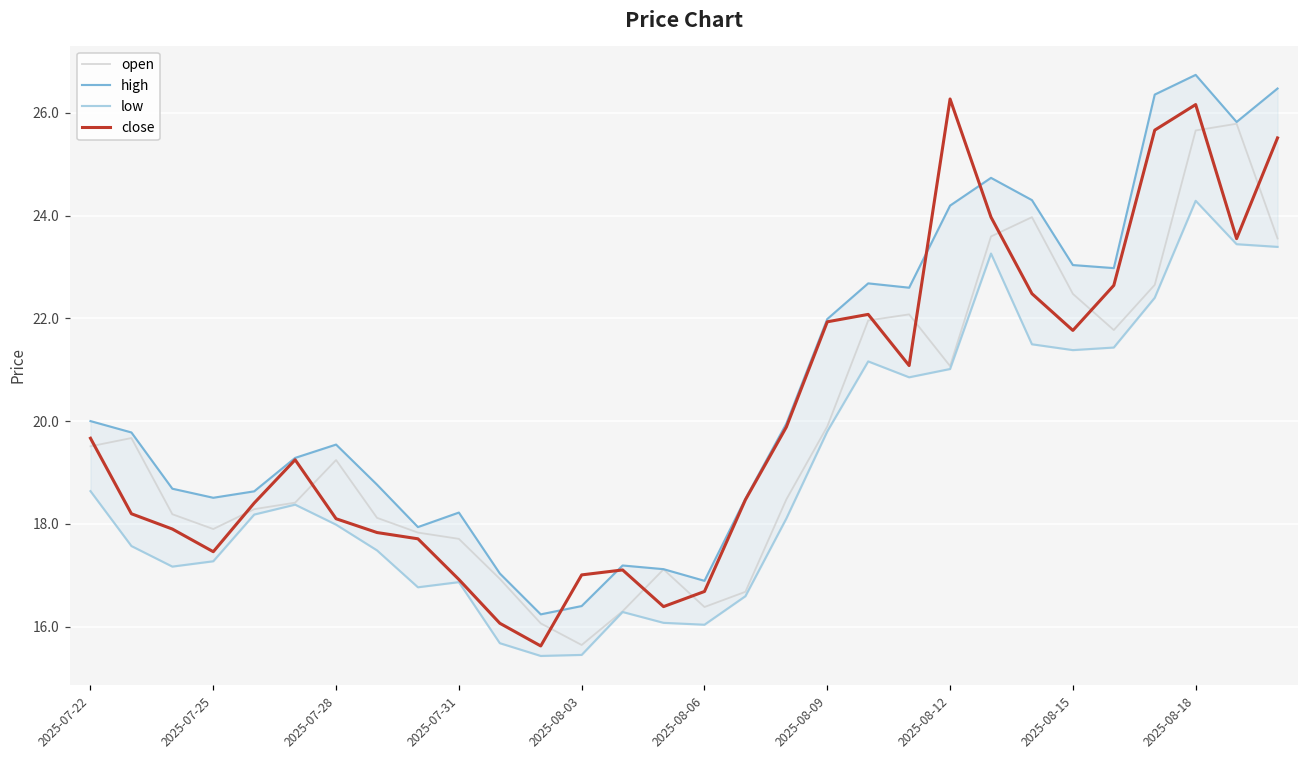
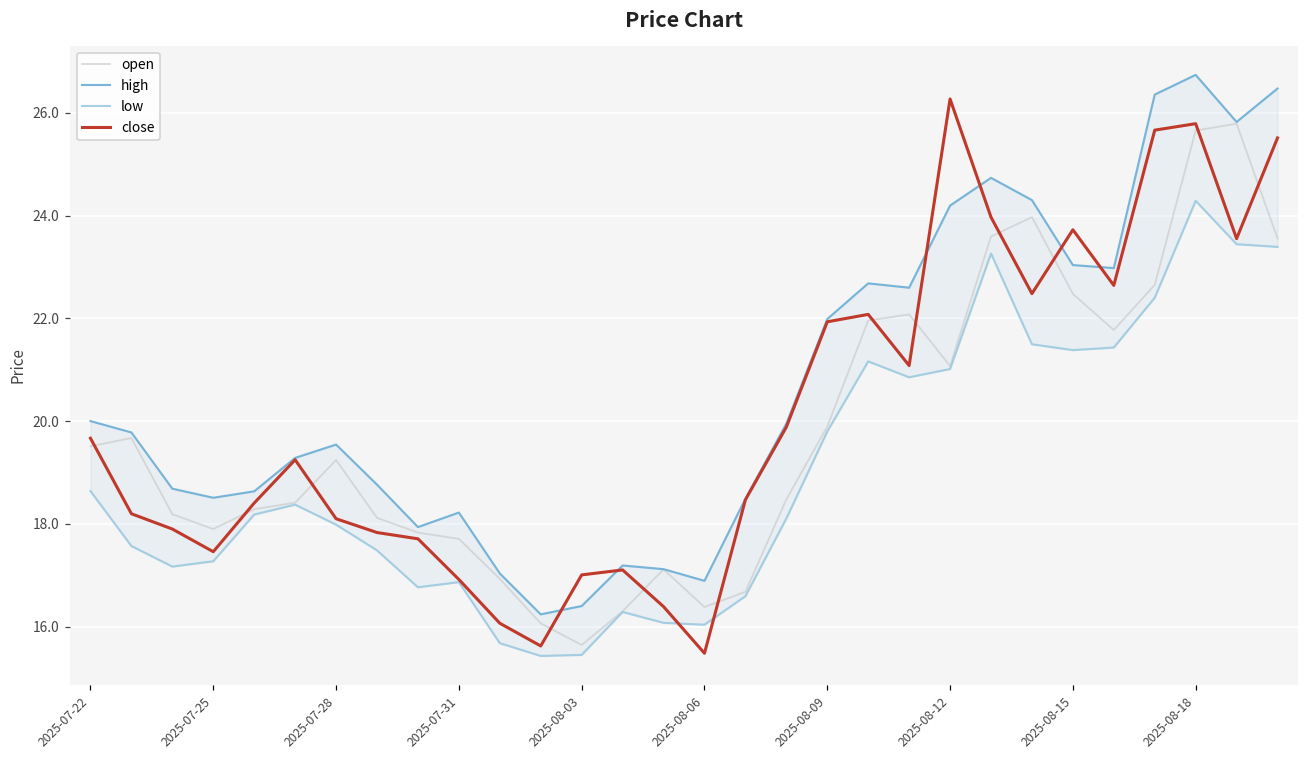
  {
    "close": {
      "2025-07-22": 19.7,
      "2025-07-25": 17.5,
      "2025-07-28": 18.1,
      "2025-08-03": 17.0,
-     "2025-08-06": 16.7,
+     "2025-08-06": 15.5,
      "2025-08-12": 26.3,
-     "2025-08-15": 21.8,
-     "2025-08-18": 26.2
+     "2025-08-15": 23.7,
+     "2025-08-18": 25.8
    }
  }
